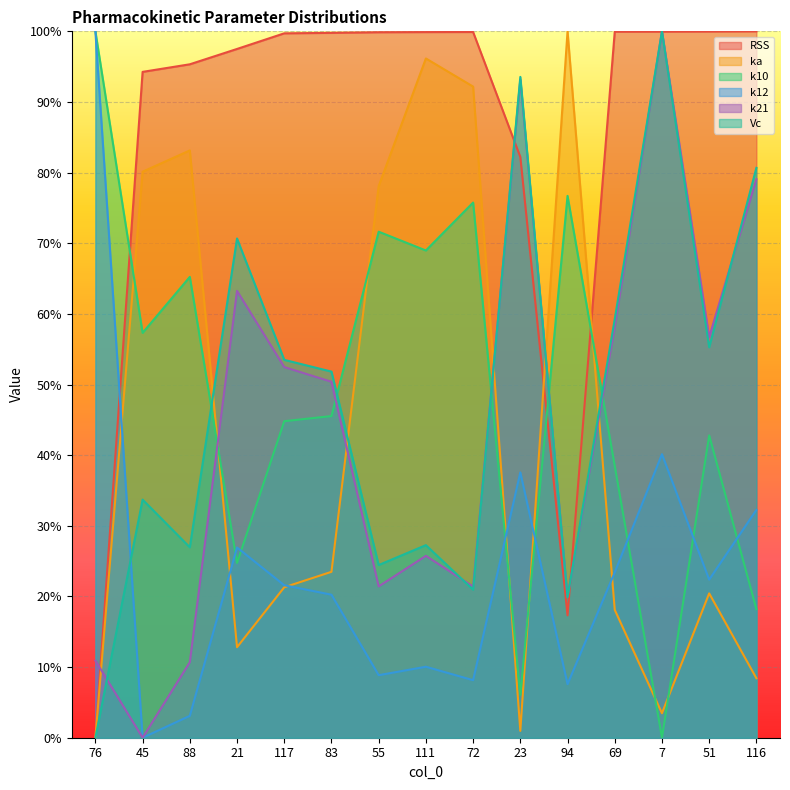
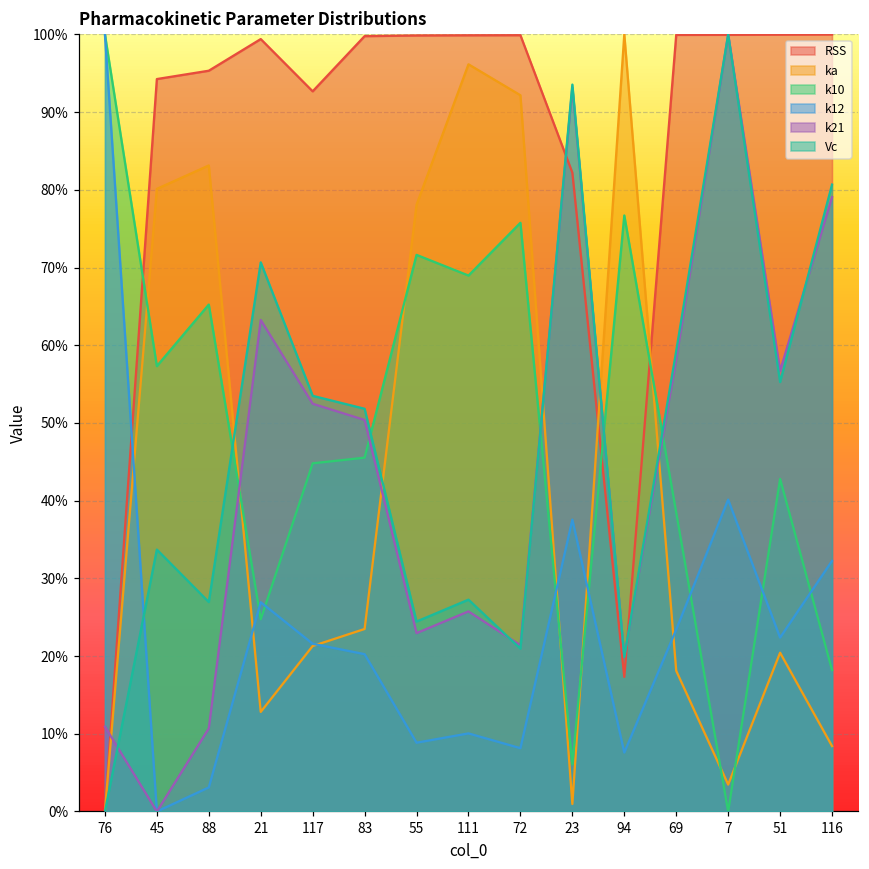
  {
    "RSS": {
      "45": "94%",
      "88": "95%",
-     "21": "98%",
-     "117": "100%",
+     "21": "99%",
+     "117": "93%",
      "83": "100%",
      "55": "100%",
      "111": "100%",
      "72": "100%",
      "23": "82%",
      "94": "17%",
      "69": "100%",
      "51": "100%",
      "116": "100%"
    },
    "ka": {
      "45": "80%",
      "88": "83%",
      "21": "13%",
      "83": "23%",
      "55": "78%",
      "111": "96%",
      "72": "92%",
      "23": "1%",
      "94": "100%",
      "69": "18%",
      "7": "3%",
      "51": "20%",
      "116": "8%"
    },
    "k21": {
      "76": "11%",
      "88": "11%",
      "21": "63%",
      "117": "52%",
      "83": "50%",
-     "55": "21%",
+     "55": "23%",
      "111": "26%",
      "72": "21%",
      "23": "93%",
      "69": "58%",
      "51": "57%",
      "116": "79%"
    }
  }
